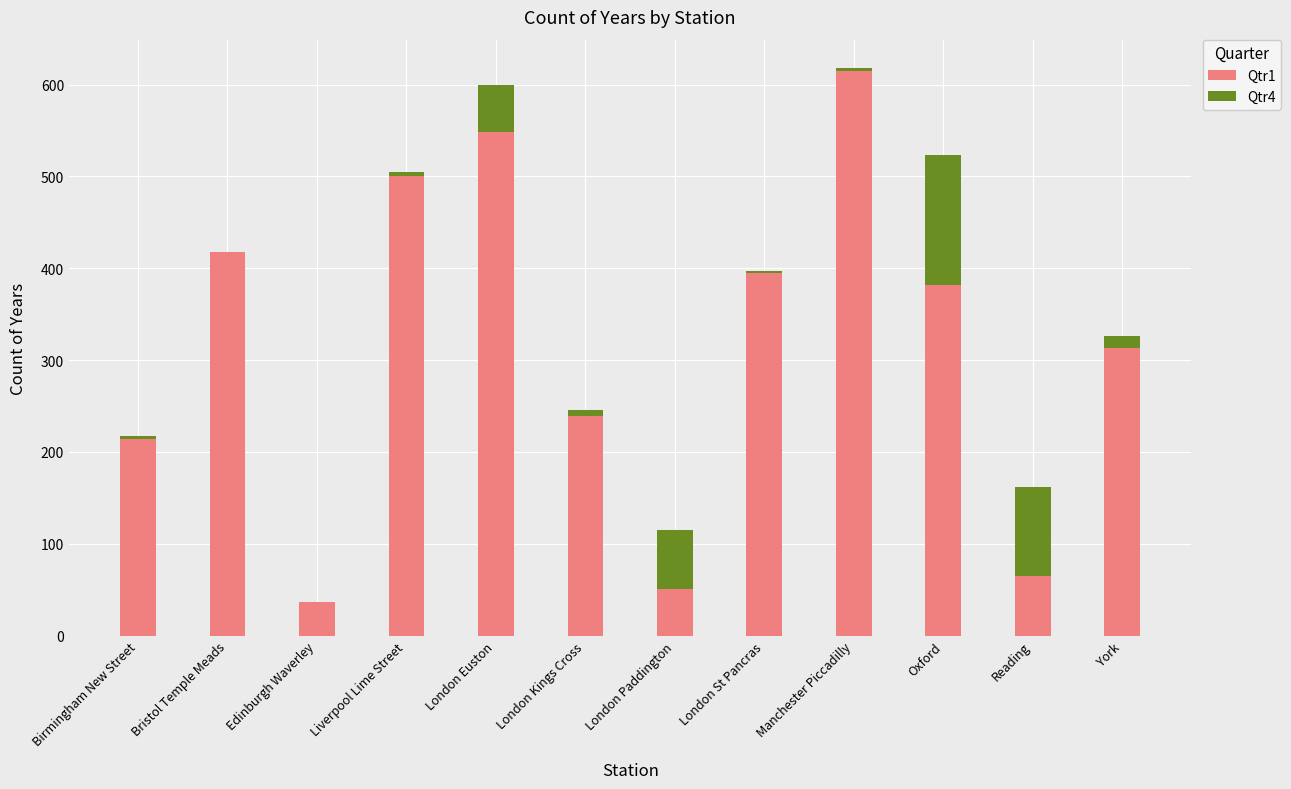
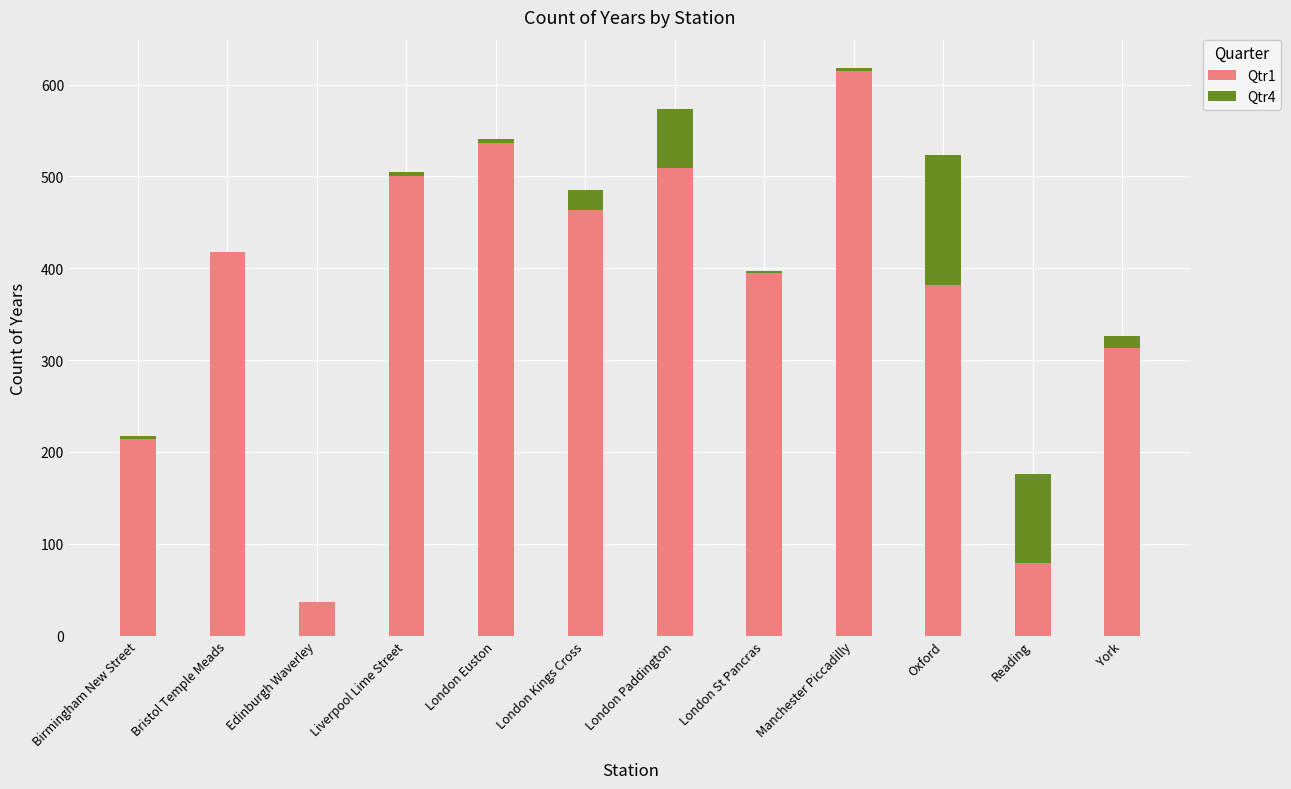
  {
    "Qtr1": {
      "Birmingham New Street": 210,
      "Bristol Temple Meads": 420,
      "Edinburgh Waverley": 40,
      "Liverpool Lime Street": 500,
-     "London Euston": 550,
-     "London Kings Cross": 240,
-     "London Paddington": 50,
+     "London Euston": 540,
+     "London Kings Cross": 460,
+     "London Paddington": 510,
      "London St Pancras": 400,
      "Manchester Piccadilly": 620,
      "Oxford": 380,
-     "Reading": 70,
+     "Reading": 80,
      "York": 310
    },
    "Qtr4": {
      "Birmingham New Street": 0,
      "Bristol Temple Meads": 0,
      "Edinburgh Waverley": 0,
      "Liverpool Lime Street": 0,
-     "London Euston": 50,
-     "London Kings Cross": 10,
+     "London Euston": 10,
+     "London Kings Cross": 20,
      "London Paddington": 60,
      "Manchester Piccadilly": 0,
      "Oxford": 140,
      "Reading": 100,
      "York": 10
    }
  }
